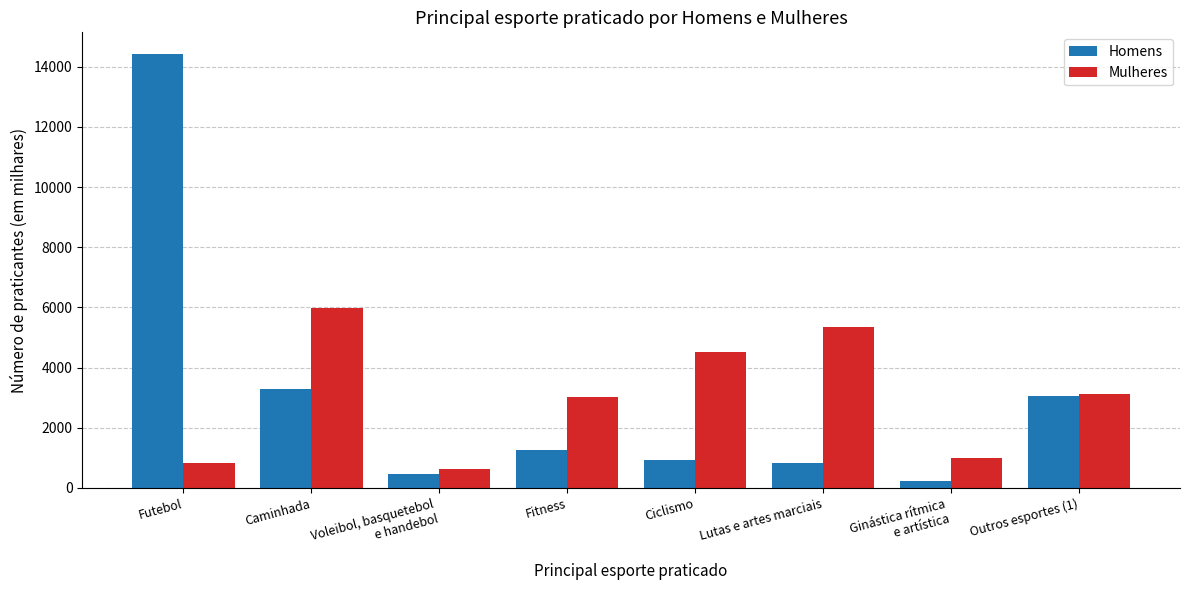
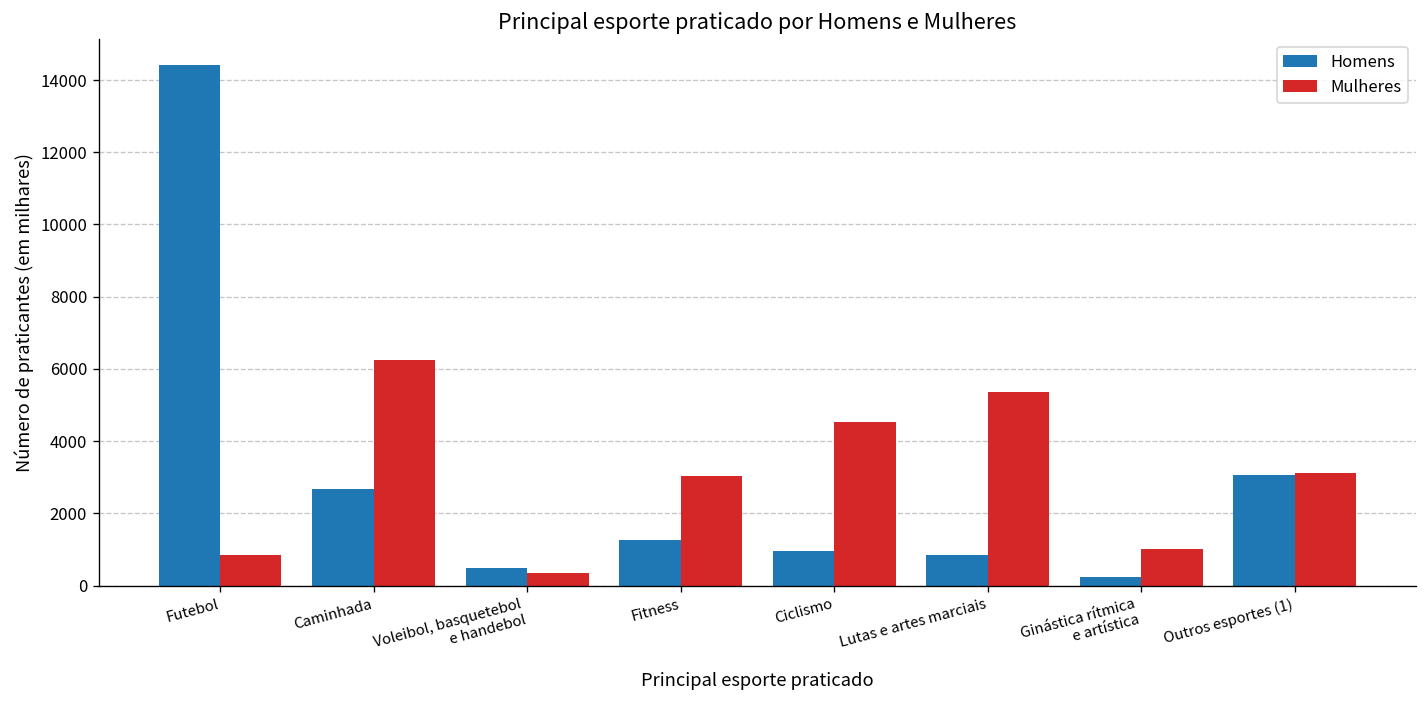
  {
    "Homens": {
      "Futebol": 14400,
-     "Caminhada": 3300,
+     "Caminhada": 2700,
      "Voleibol, basquetebol e handebol": 500,
      "Fitness": 1200,
      "Ciclismo": 900,
      "Lutas e artes marciais": 800,
      "Ginástica rítmica e artística": 200,
      "Outros esportes (1)": 3100
    },
    "Mulheres": {
      "Futebol": 800,
-     "Caminhada": 6000,
-     "Voleibol, basquetebol e handebol": 600,
+     "Caminhada": 6200,
+     "Voleibol, basquetebol e handebol": 400,
      "Fitness": 3000,
      "Ciclismo": 4500,
      "Lutas e artes marciais": 5400,
      "Ginástica rítmica e artística": 1000,
      "Outros esportes (1)": 3100
    }
  }
